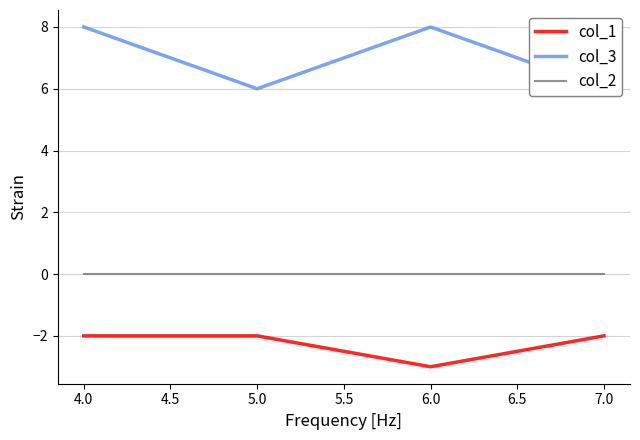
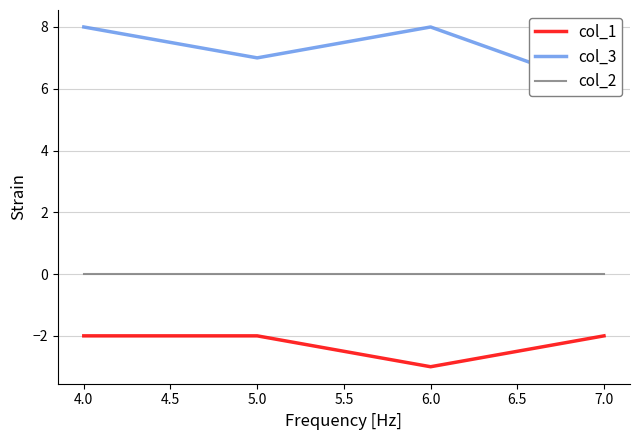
  {
    "col_1": {
      "4.0": -2,
      "5.0": -2,
      "6.0": -3,
      "7.0": -2
    },
    "col_3": {
      "4.0": 8,
-     "5.0": 6,
+     "5.0": 7,
      "6.0": 8
    },
    "col_2": {
      "4.0": 0,
      "5.0": 0,
      "6.0": 0,
      "7.0": 0
    }
  }
